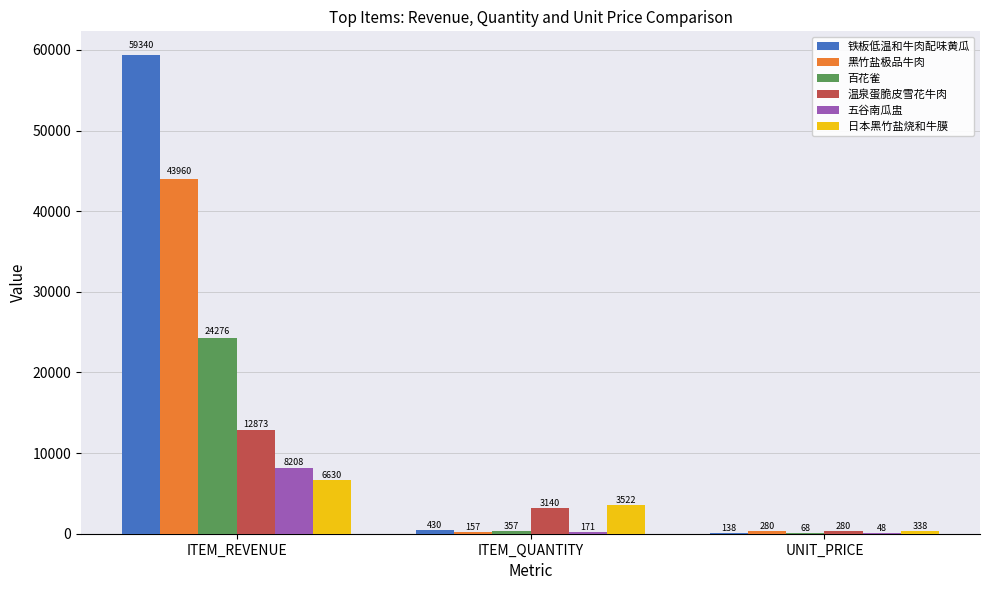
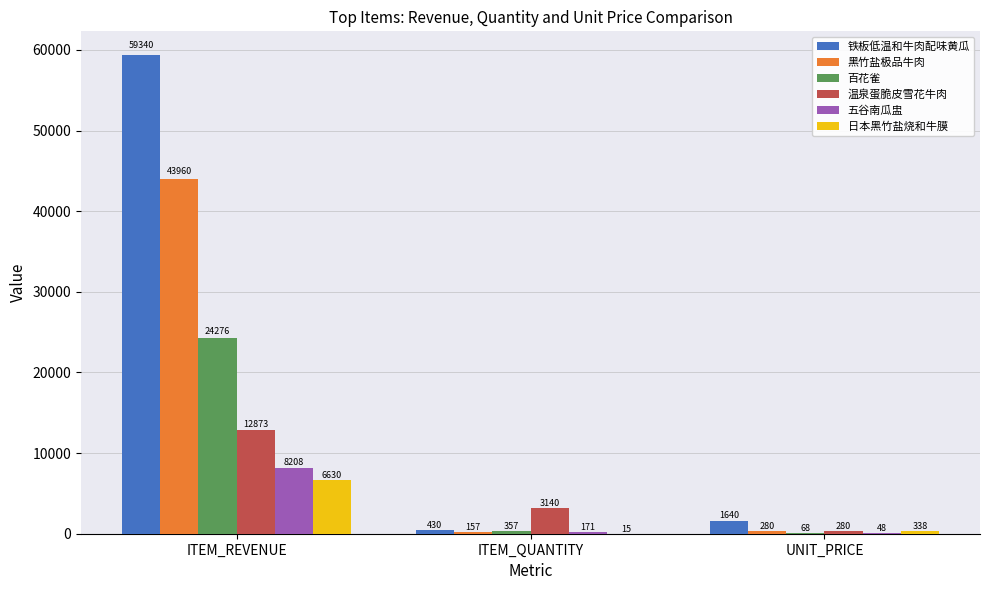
  {
    "铁板低温和牛肉配味黄瓜": {
      "ITEM_REVENUE": 59340,
      "ITEM_QUANTITY": 430,
-     "UNIT_PRICE": 138
+     "UNIT_PRICE": 1640
    },
    "黑竹盐极品牛肉": {
      "ITEM_REVENUE": 43960,
      "ITEM_QUANTITY": 157,
      "UNIT_PRICE": 280
    },
    "百花雀": {
      "ITEM_REVENUE": 24276,
      "ITEM_QUANTITY": 357,
      "UNIT_PRICE": 68
    },
    "温泉蛋脆皮雪花牛肉": {
      "ITEM_REVENUE": 12873,
      "ITEM_QUANTITY": 3140,
      "UNIT_PRICE": 280
    },
    "五谷南瓜盅": {
      "ITEM_REVENUE": 8208,
      "ITEM_QUANTITY": 171,
      "UNIT_PRICE": 48
    },
    "日本黑竹盐烧和牛膜": {
      "ITEM_REVENUE": 6630,
-     "ITEM_QUANTITY": 3522,
+     "ITEM_QUANTITY": 15,
      "UNIT_PRICE": 338
    }
  }
